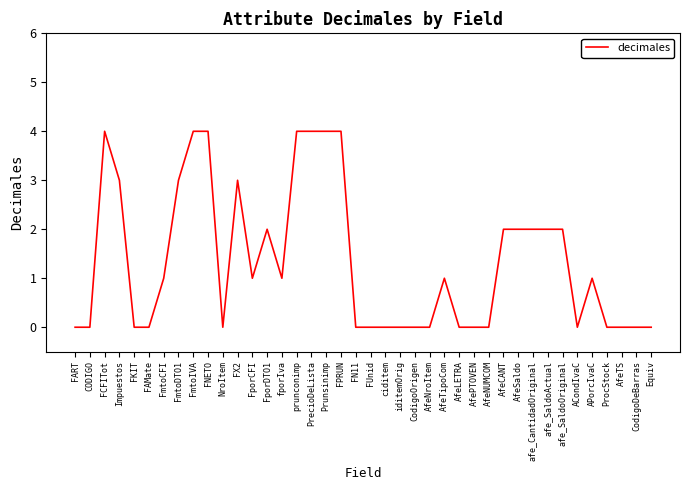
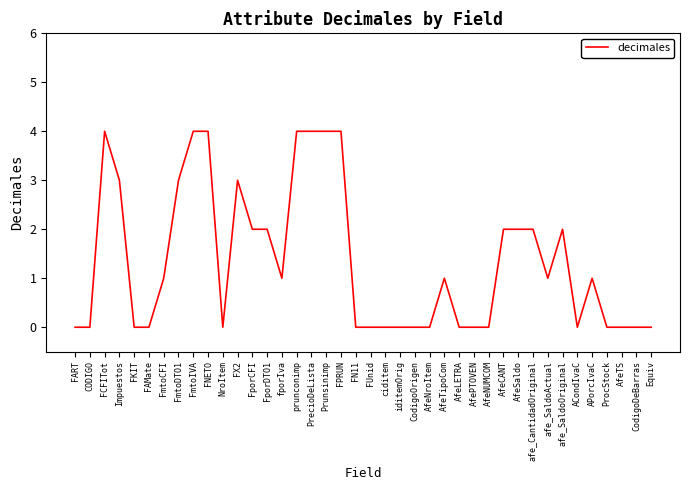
  {
    "FART": 0,
    "CODIGO": 0,
    "FCFITot": 4,
    "Impuestos": 3,
    "FKIT": 0,
    "FAMate": 0,
    "FmtoCFI": 1,
    "FmtoDTO1": 3,
    "FmtoIVA": 4,
    "FNETO": 4,
    "NroItem": 0,
    "FX2": 3,
-   "FporCFI": 1,
+   "FporCFI": 2,
    "FporDTO1": 2,
    "fporIva": 1,
    "prunconimp": 4,
    "PrecioDeLista": 4,
    "Prunsinimp": 4,
    "FPRUN": 4,
    "FN11": 0,
    "FUnid": 0,
    "ciditem": 0,
    "iditemOrig": 0,
    "CodigoOrigen": 0,
    "AfeNroItem": 0,
    "AfeTipoCom": 1,
    "AfeLETRA": 0,
    "AfePTOVEN": 0,
    "AfeNUMCOM": 0,
    "AfeCANT": 2,
    "AfeSaldo": 2,
    "afe_CantidadOriginal": 2,
-   "afe_SaldoActual": 2,
+   "afe_SaldoActual": 1,
    "afe_SaldoOriginal": 2,
    "ACondIvaC": 0,
    "APorcIvaC": 1,
    "ProcStock": 0,
    "AfeTS": 0,
    "CodigoDeBarras": 0,
    "Equiv": 0
  }
